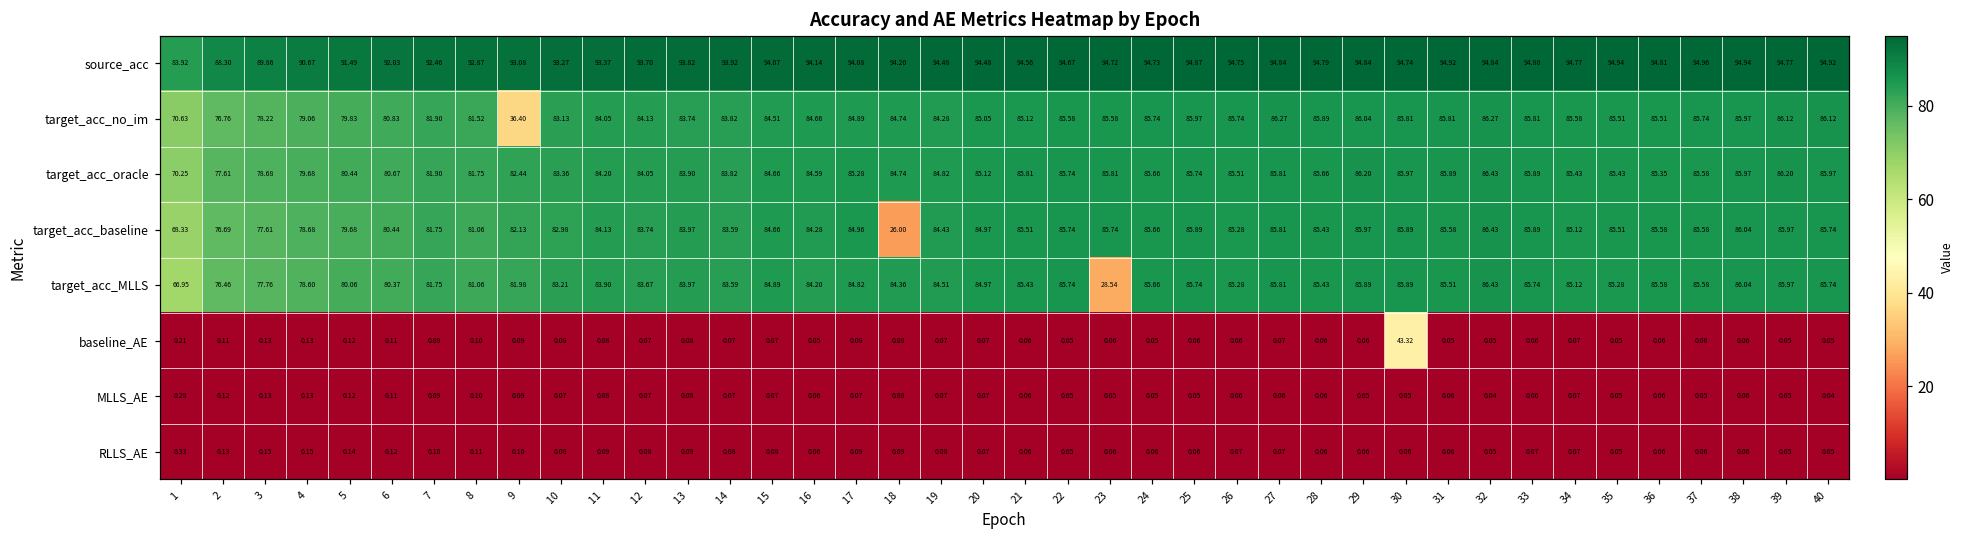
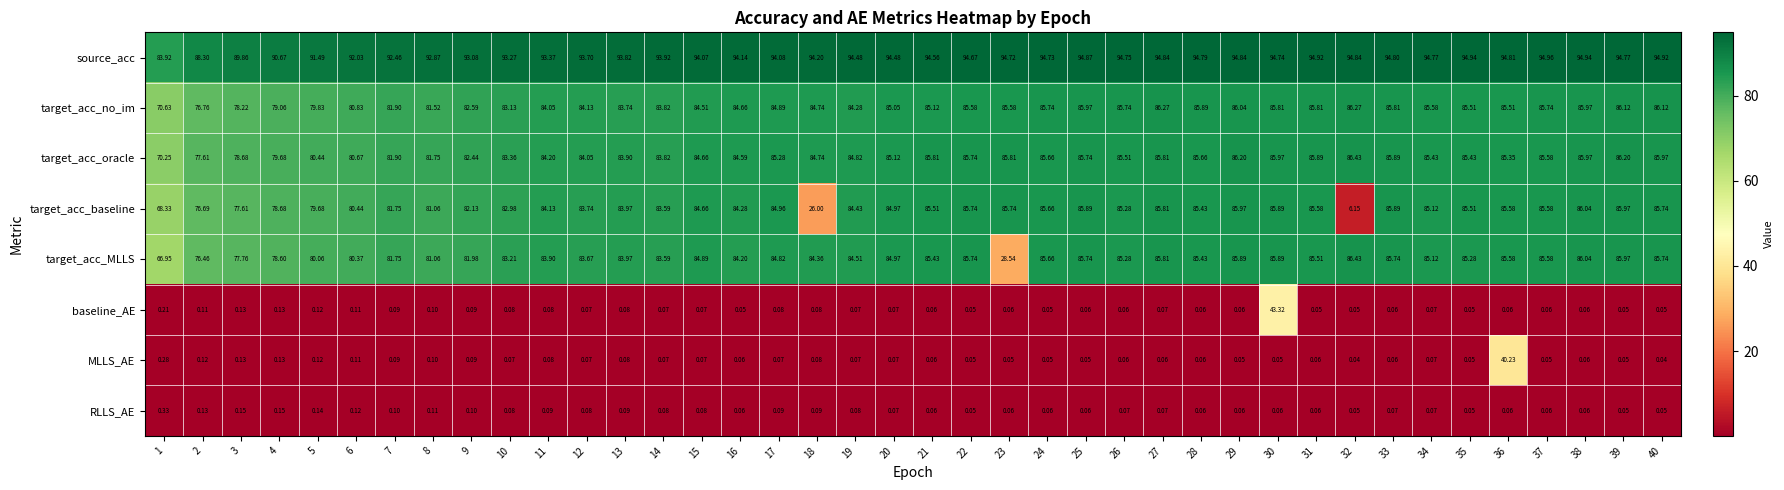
  {
    "target_acc_no_im": {
      "1": 70.63,
      "2": 76.76,
      "3": 78.22,
      "4": 79.06,
      "5": 79.83,
      "6": 80.83,
      "7": 81.90,
      "8": 81.52,
-     "9": 36.40,
+     "9": 82.59,
      "10": 83.13,
      "11": 84.05,
      "12": 84.13,
      "13": 83.74,
      "14": 83.82,
      "15": 84.51,
      "16": 84.66,
      "17": 84.89,
      "18": 84.74,
      "19": 84.28,
      "20": 85.05,
      "21": 85.12,
      "22": 85.58,
      "23": 85.58,
      "24": 85.74,
      "25": 85.97,
      "26": 85.74,
      "27": 86.27,
      "28": 85.89,
      "29": 86.04,
      "30": 85.81,
      "31": 85.81,
      "32": 86.27,
      "33": 85.81,
      "34": 85.58,
      "35": 85.51,
      "36": 85.51,
      "37": 85.74,
      "38": 85.97,
      "39": 86.12,
      "40": 86.12
    },
    "target_acc_baseline": {
      "1": 68.33,
      "2": 76.69,
      "3": 77.61,
      "4": 78.68,
      "5": 79.68,
      "6": 80.44,
      "7": 81.75,
      "8": 81.06,
      "9": 82.13,
      "10": 82.98,
      "11": 84.13,
      "12": 83.74,
      "13": 83.97,
      "14": 83.59,
      "15": 84.66,
      "16": 84.28,
      "17": 84.96,
      "18": 26.00,
      "19": 84.43,
      "20": 84.97,
      "21": 85.51,
      "22": 85.74,
      "23": 85.74,
      "24": 85.66,
      "25": 85.89,
      "26": 85.28,
      "27": 85.81,
      "28": 85.43,
      "29": 85.97,
      "30": 85.89,
      "31": 85.58,
-     "32": 86.43,
+     "32": 6.15,
      "33": 85.89,
      "34": 85.12,
      "35": 85.51,
      "36": 85.58,
      "37": 85.58,
      "38": 86.04,
      "39": 85.97,
      "40": 85.74
    },
    "MLLS_AE": {
      "1": 0.28,
      "2": 0.12,
      "3": 0.13,
      "4": 0.13,
      "5": 0.12,
      "6": 0.11,
      "7": 0.09,
      "8": 0.10,
      "9": 0.09,
      "10": 0.07,
      "11": 0.08,
      "12": 0.07,
      "13": 0.08,
      "14": 0.07,
      "15": 0.07,
      "16": 0.06,
      "17": 0.07,
      "18": 0.08,
      "19": 0.07,
      "20": 0.07,
      "21": 0.06,
      "22": 0.05,
      "23": 0.05,
      "24": 0.05,
      "25": 0.05,
      "26": 0.06,
      "27": 0.06,
      "28": 0.06,
      "29": 0.05,
      "30": 0.05,
      "31": 0.06,
      "32": 0.04,
      "33": 0.06,
      "34": 0.07,
      "35": 0.05,
-     "36": 0.06,
+     "36": 40.23,
      "37": 0.05,
      "38": 0.06,
      "39": 0.05,
      "40": 0.04
    }
  }
